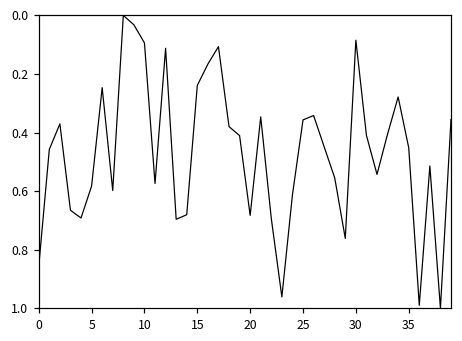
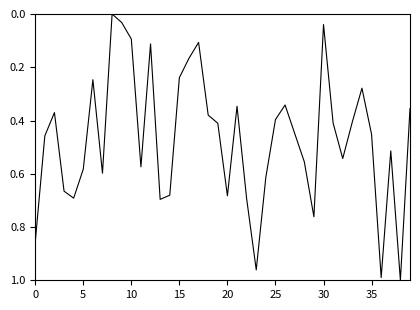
  {
    "0": 0.86,
    "5": 0.58,
    "10": 0.09,
    "15": 0.24,
    "20": 0.68,
-   "25": 0.36,
-   "30": 0.08,
+   "25": 0.40,
+   "30": 0.04,
    "35": 0.45
  }
